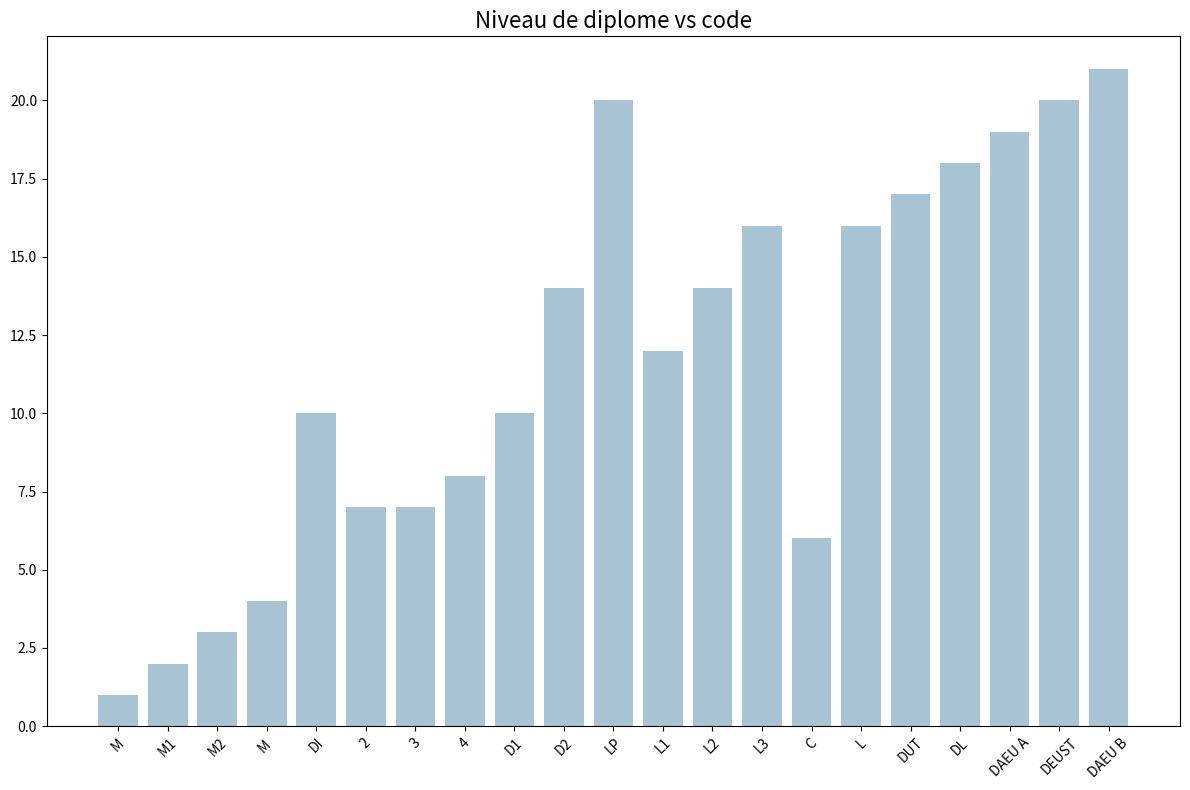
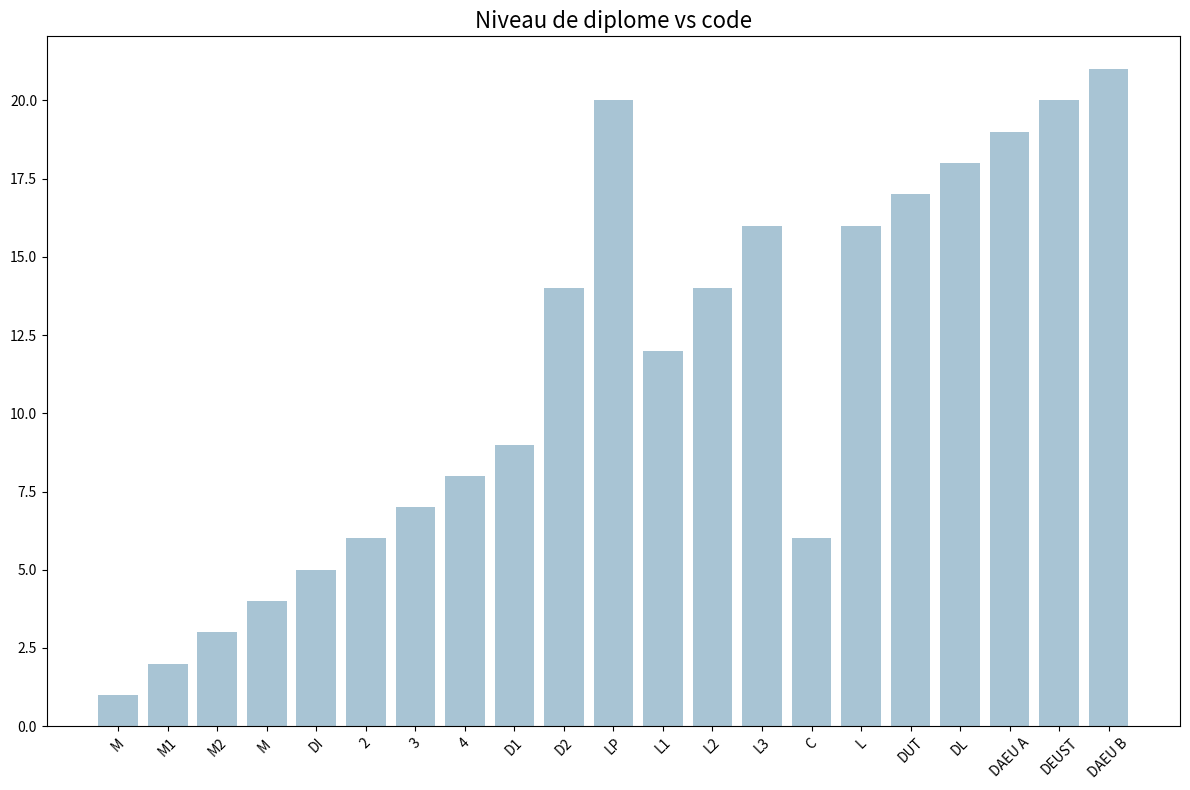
  {
    "M1": 2,
    "M2": 3,
-   "DI": 10,
-   "2": 7,
+   "DI": 5,
+   "2": 6,
    "3": 7,
    "4": 8,
-   "D1": 10,
+   "D1": 9,
    "D2": 14,
    "LP": 20,
    "L1": 12,
    "L2": 14,
    "L3": 16,
    "C": 6,
    "L": 16,
    "DUT": 17,
    "DL": 18,
    "DAEU A": 19,
    "DEUST": 20,
    "DAEU B": 21
  }
